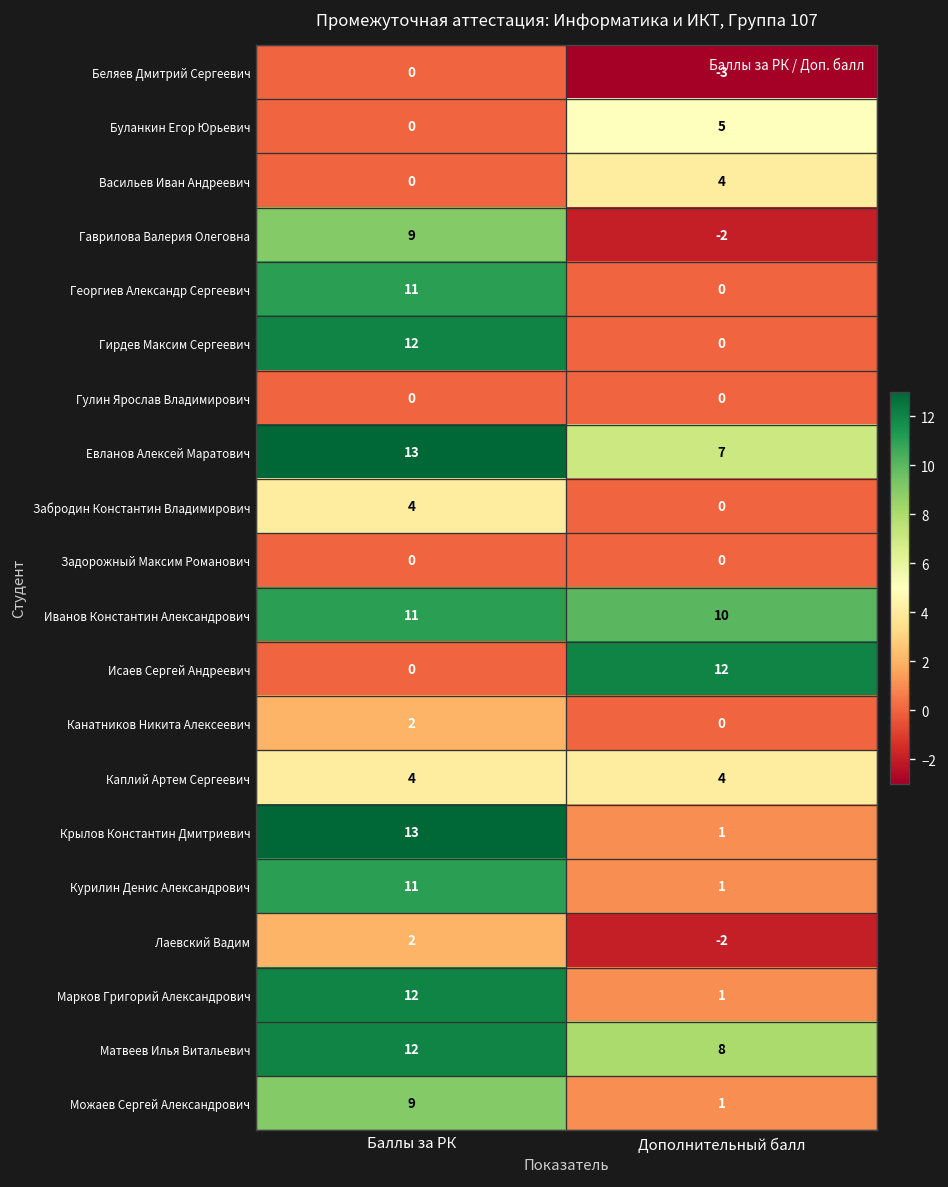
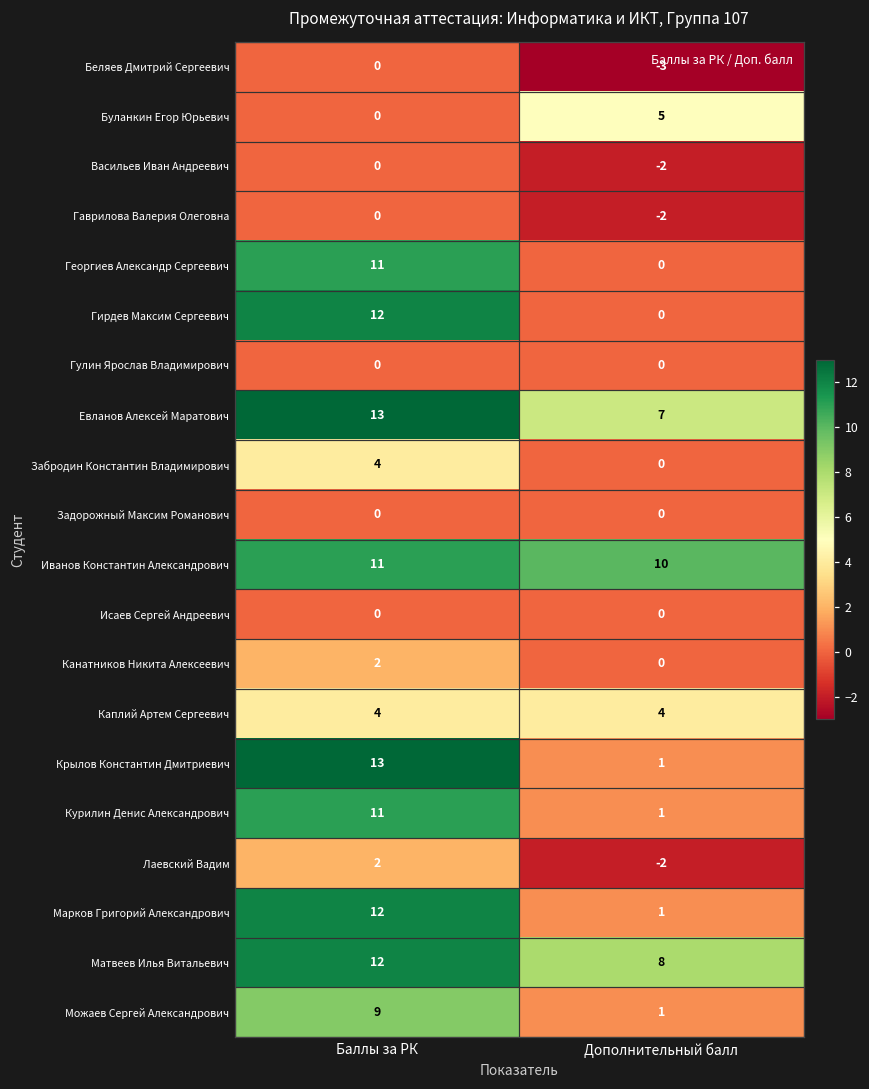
  {
    "Беляев Дмитрий Сергеевич": {
      "Баллы за РК": 0,
      "Дополнительный балл": -3
    },
    "Буланкин Егор Юрьевич": {
      "Баллы за РК": 0,
      "Дополнительный балл": 5
    },
    "Васильев Иван Андреевич": {
      "Баллы за РК": 0,
-     "Дополнительный балл": 4
+     "Дополнительный балл": -2
    },
    "Гаврилова Валерия Олеговна": {
-     "Баллы за РК": 9,
+     "Баллы за РК": 0,
      "Дополнительный балл": -2
    },
    "Георгиев Александр Сергеевич": {
      "Баллы за РК": 11,
      "Дополнительный балл": 0
    },
    "Гирдев Максим Сергеевич": {
      "Баллы за РК": 12,
      "Дополнительный балл": 0
    },
    "Гулин Ярослав Владимирович": {
      "Баллы за РК": 0,
      "Дополнительный балл": 0
    },
    "Евланов Алексей Маратович": {
      "Баллы за РК": 13,
      "Дополнительный балл": 7
    },
    "Забродин Константин Владимирович": {
      "Баллы за РК": 4,
      "Дополнительный балл": 0
    },
    "Задорожный Максим Романович": {
      "Баллы за РК": 0,
      "Дополнительный балл": 0
    },
    "Иванов Константин Александрович": {
      "Баллы за РК": 11,
      "Дополнительный балл": 10
    },
    "Исаев Сергей Андреевич": {
      "Баллы за РК": 0,
-     "Дополнительный балл": 12
+     "Дополнительный балл": 0
    },
    "Канатников Никита Алексеевич": {
      "Баллы за РК": 2,
      "Дополнительный балл": 0
    },
    "Каплий Артем Сергеевич": {
      "Баллы за РК": 4,
      "Дополнительный балл": 4
    },
    "Крылов Константин Дмитриевич": {
      "Баллы за РК": 13,
      "Дополнительный балл": 1
    },
    "Курилин Денис Александрович": {
      "Баллы за РК": 11,
      "Дополнительный балл": 1
    },
    "Лаевский Вадим": {
      "Баллы за РК": 2,
      "Дополнительный балл": -2
    },
    "Марков Григорий Александрович": {
      "Баллы за РК": 12,
      "Дополнительный балл": 1
    },
    "Матвеев Илья Витальевич": {
      "Баллы за РК": 12,
      "Дополнительный балл": 8
    },
    "Можаев Сергей Александрович": {
      "Баллы за РК": 9,
      "Дополнительный балл": 1
    }
  }
